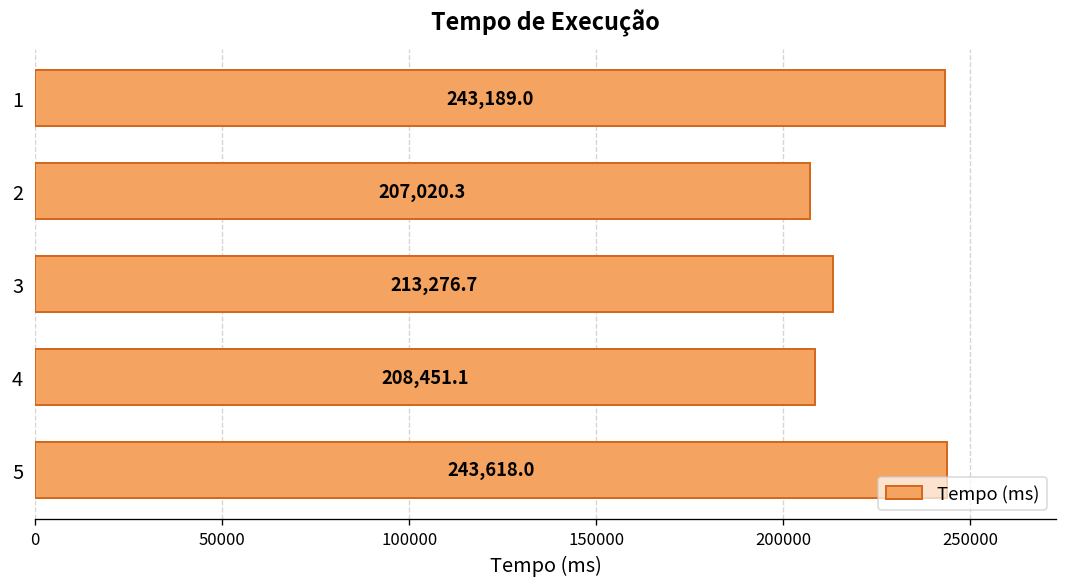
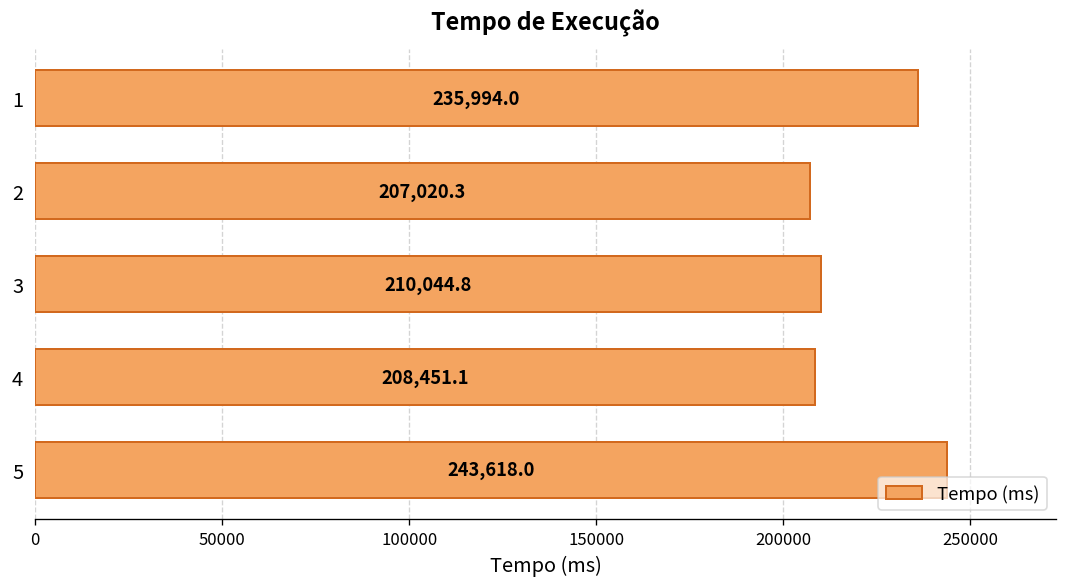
  {
-   "1": "243,189.0",
+   "1": "235,994.0",
    "2": "207,020.3",
-   "3": "213,276.7",
+   "3": "210,044.8",
    "4": "208,451.1",
    "5": "243,618.0"
  }
